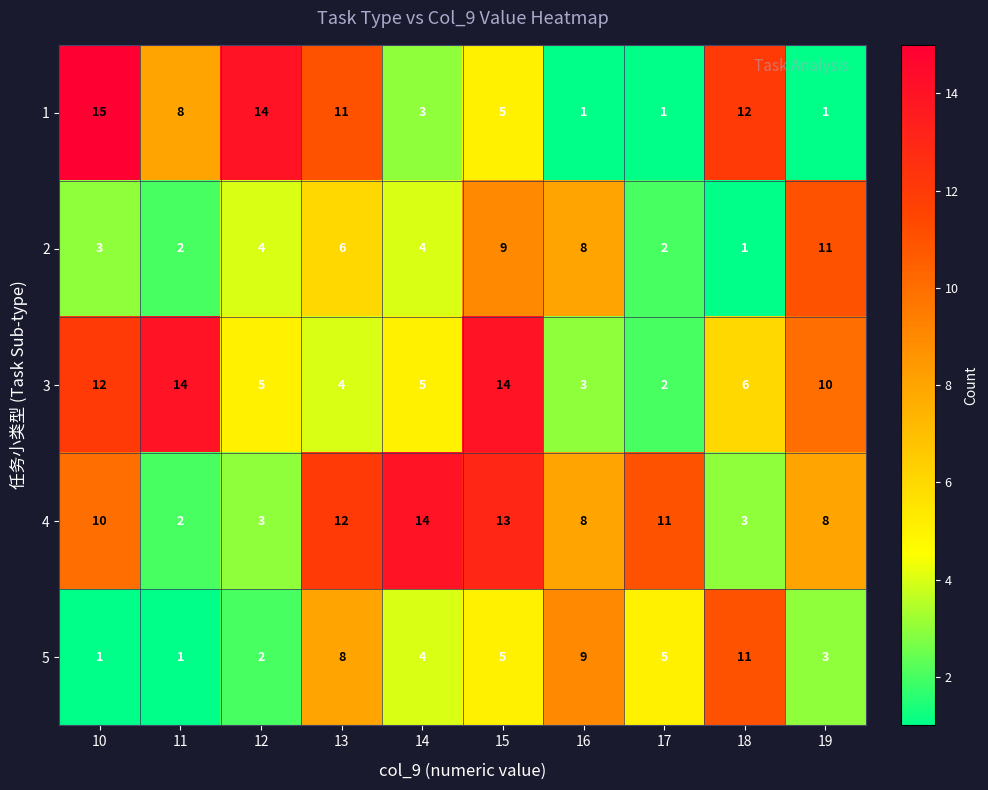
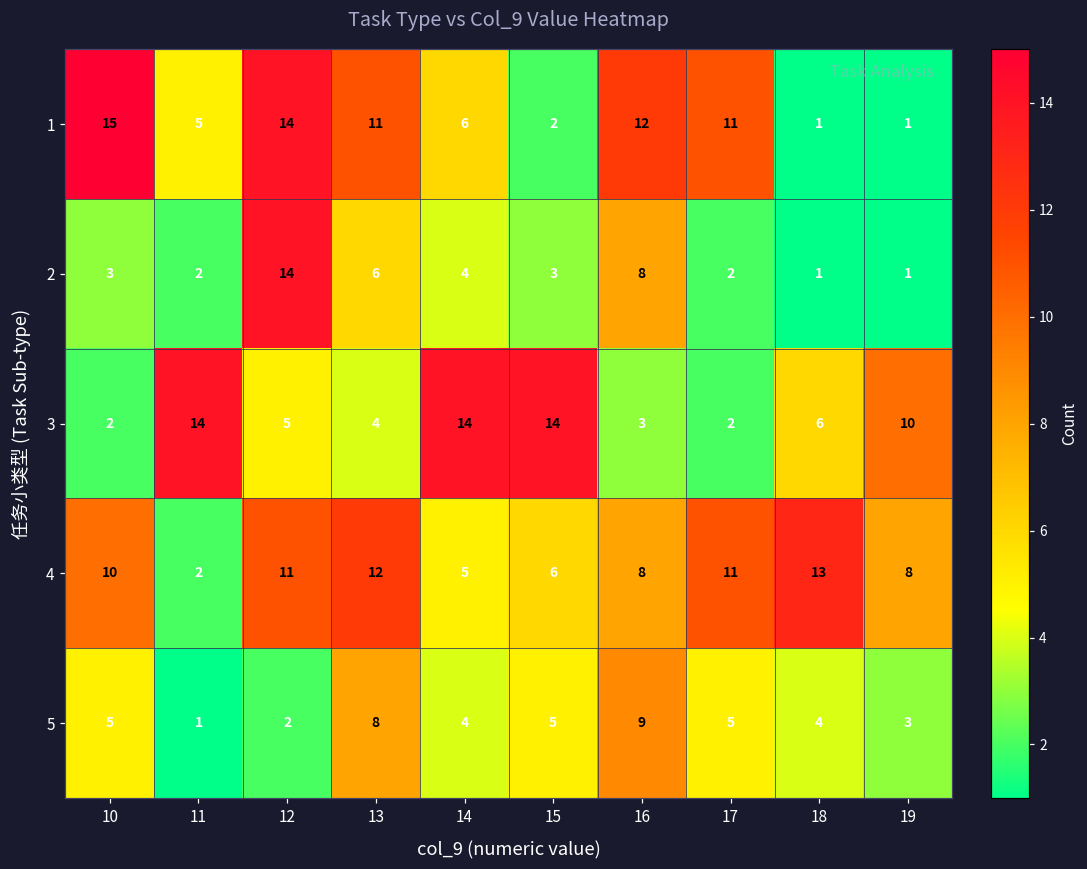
  {
    "1": {
      "10": 15,
-     "11": 8,
+     "11": 5,
      "12": 14,
      "13": 11,
-     "14": 3,
-     "15": 5,
-     "16": 1,
-     "17": 1,
-     "18": 12
+     "14": 6,
+     "15": 2,
+     "16": 12,
+     "17": 11,
+     "18": 1
    },
    "2": {
      "10": 3,
      "11": 2,
-     "12": 4,
+     "12": 14,
      "13": 6,
      "14": 4,
-     "15": 9,
+     "15": 3,
      "16": 8,
      "17": 2,
      "18": 1,
-     "19": 11
+     "19": 1
    },
    "3": {
-     "10": 12,
+     "10": 2,
      "11": 14,
      "12": 5,
      "13": 4,
-     "14": 5,
+     "14": 14,
      "15": 14,
      "16": 3,
      "17": 2,
      "18": 6,
      "19": 10
    },
    "4": {
      "10": 10,
      "11": 2,
-     "12": 3,
+     "12": 11,
      "13": 12,
-     "14": 14,
-     "15": 13,
+     "14": 5,
+     "15": 6,
      "16": 8,
      "17": 11,
-     "18": 3,
+     "18": 13,
      "19": 8
    },
    "5": {
-     "10": 1,
+     "10": 5,
      "11": 1,
      "12": 2,
      "13": 8,
      "14": 4,
      "15": 5,
      "16": 9,
      "17": 5,
-     "18": 11,
+     "18": 4,
      "19": 3
    }
  }
